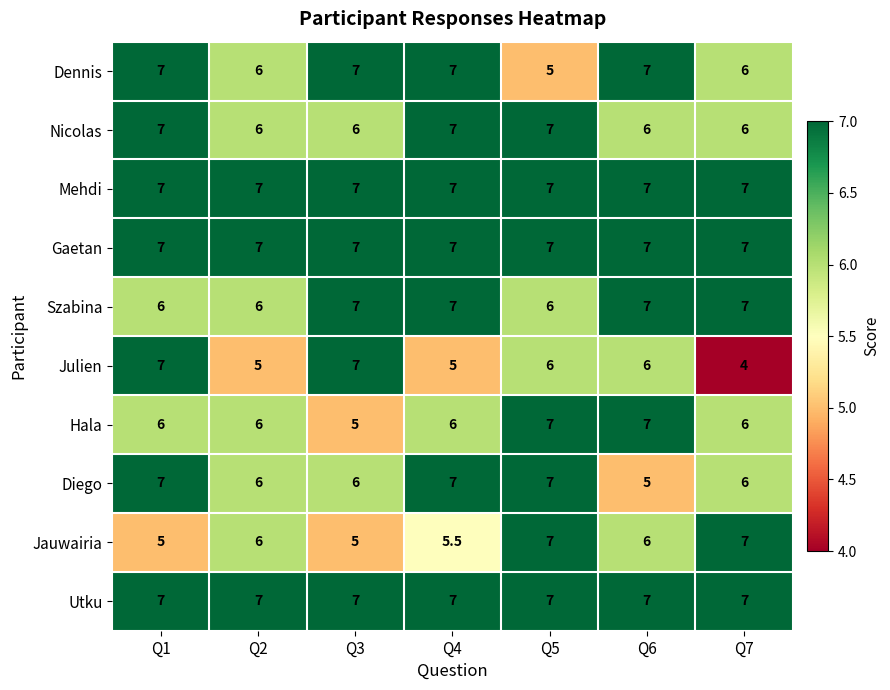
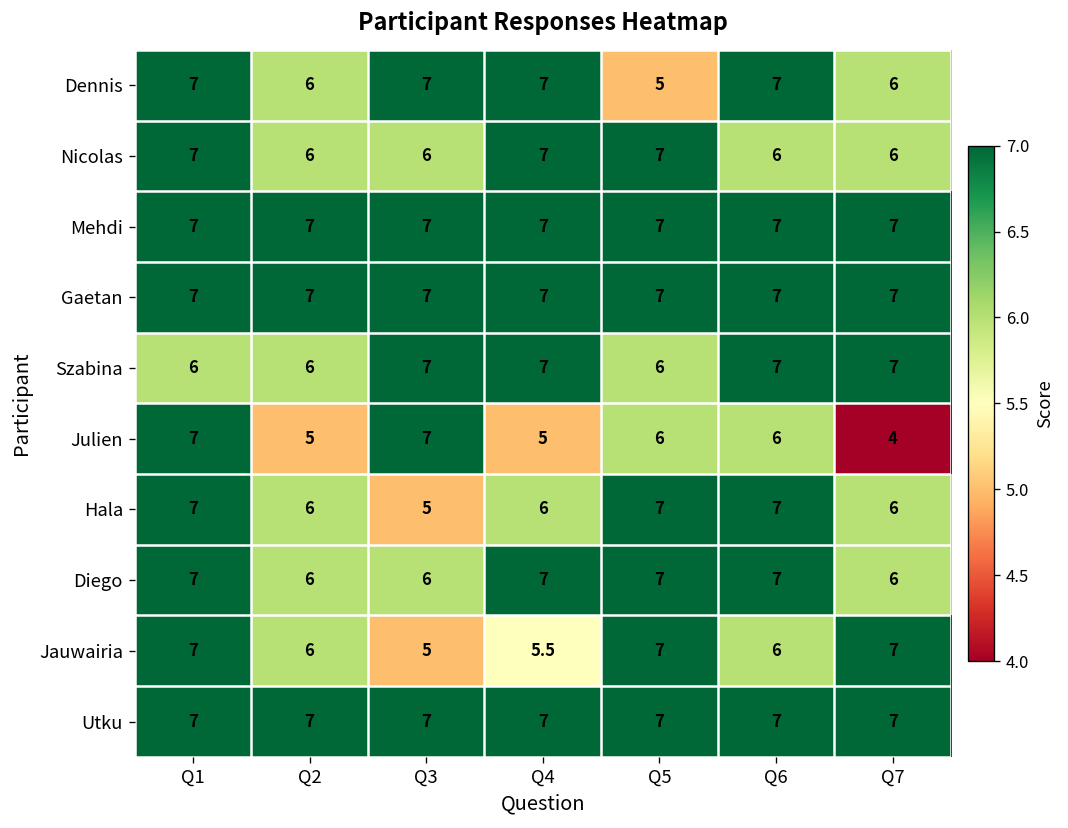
  {
    "Dennis": {
      "Q1": 7,
      "Q2": 6,
      "Q3": 7,
      "Q4": 7,
      "Q5": 5,
      "Q6": 7,
      "Q7": 6
    },
    "Nicolas": {
      "Q1": 7,
      "Q2": 6,
      "Q3": 6,
      "Q4": 7,
      "Q5": 7,
      "Q6": 6,
      "Q7": 6
    },
    "Mehdi": {
      "Q1": 7,
      "Q2": 7,
      "Q3": 7,
      "Q4": 7,
      "Q5": 7,
      "Q6": 7,
      "Q7": 7
    },
    "Gaetan": {
      "Q1": 7,
      "Q2": 7,
      "Q3": 7,
      "Q4": 7,
      "Q5": 7,
      "Q6": 7,
      "Q7": 7
    },
    "Szabina": {
      "Q1": 6,
      "Q2": 6,
      "Q3": 7,
      "Q4": 7,
      "Q5": 6,
      "Q6": 7,
      "Q7": 7
    },
    "Julien": {
      "Q1": 7,
      "Q2": 5,
      "Q3": 7,
      "Q4": 5,
      "Q5": 6,
      "Q6": 6,
      "Q7": 4
    },
    "Hala": {
-     "Q1": 6,
+     "Q1": 7,
      "Q2": 6,
      "Q3": 5,
      "Q4": 6,
      "Q5": 7,
      "Q6": 7,
      "Q7": 6
    },
    "Diego": {
      "Q1": 7,
      "Q2": 6,
      "Q3": 6,
      "Q4": 7,
      "Q5": 7,
-     "Q6": 5,
+     "Q6": 7,
      "Q7": 6
    },
    "Jauwairia": {
-     "Q1": 5,
+     "Q1": 7,
      "Q2": 6,
      "Q3": 5,
      "Q4": 5.5,
      "Q5": 7,
      "Q6": 6,
      "Q7": 7
    },
    "Utku": {
      "Q1": 7,
      "Q2": 7,
      "Q3": 7,
      "Q4": 7,
      "Q5": 7,
      "Q6": 7,
      "Q7": 7
    }
  }
